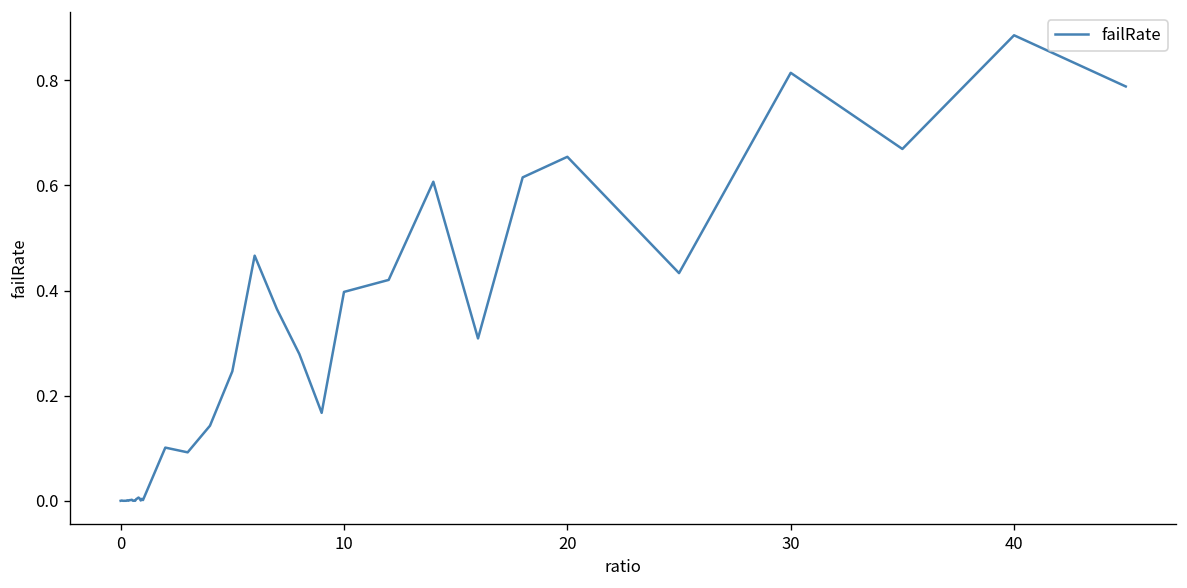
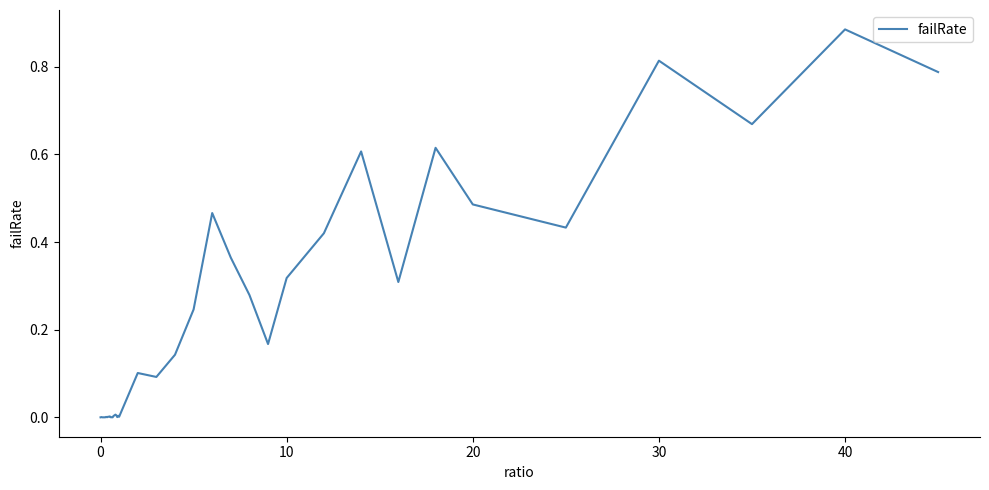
  {
    "0": 0.00,
-   "10": 0.40,
-   "20": 0.65,
+   "10": 0.32,
+   "20": 0.49,
    "30": 0.81,
    "40": 0.89
  }
